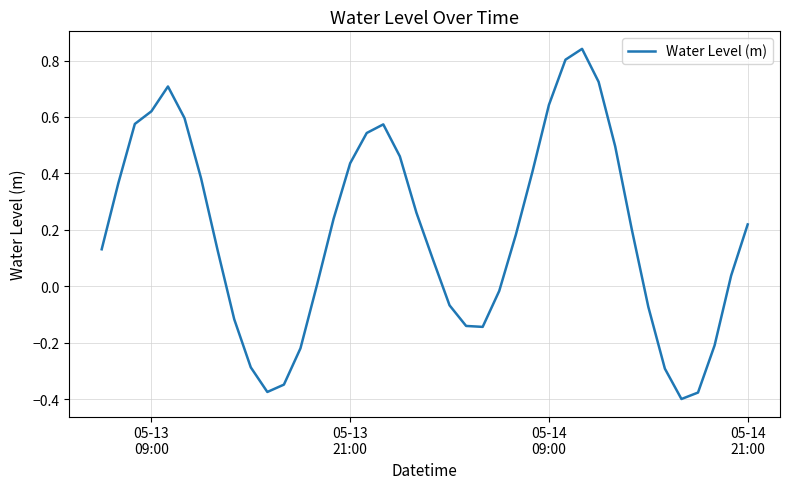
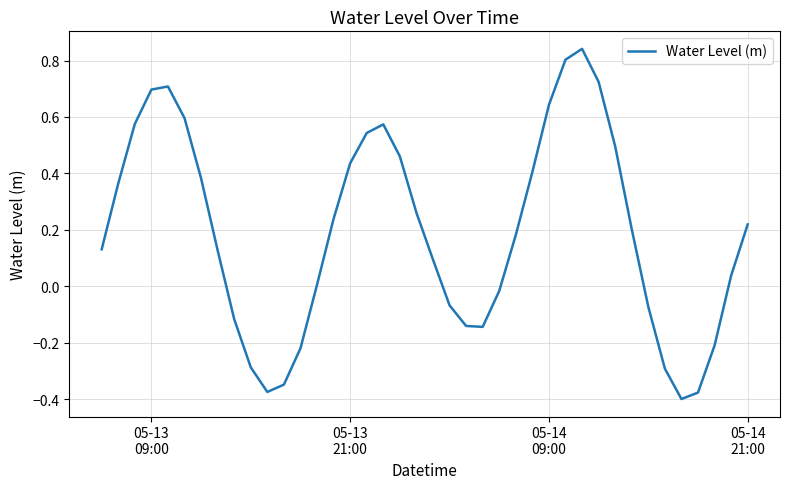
  {
-   "05-13 09:00": 0.62,
+   "05-13 09:00": 0.70,
    "05-13 21:00": 0.44,
    "05-14 09:00": 0.64,
    "05-14 21:00": 0.22
  }
